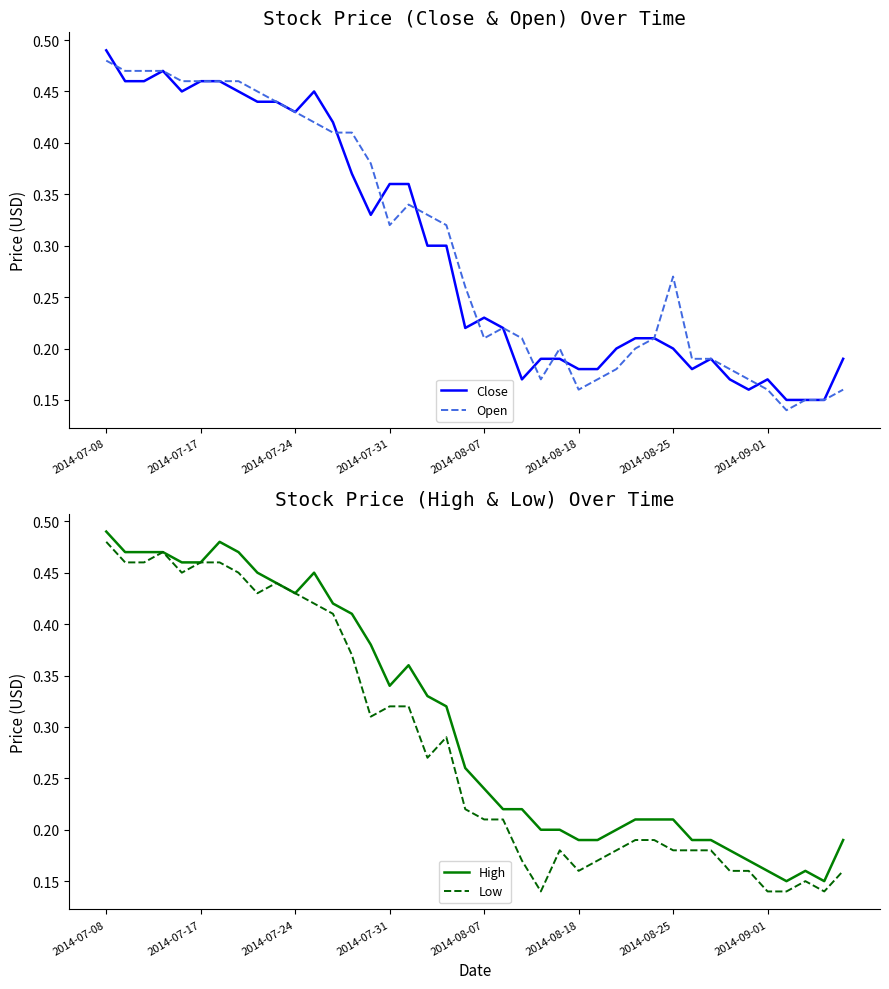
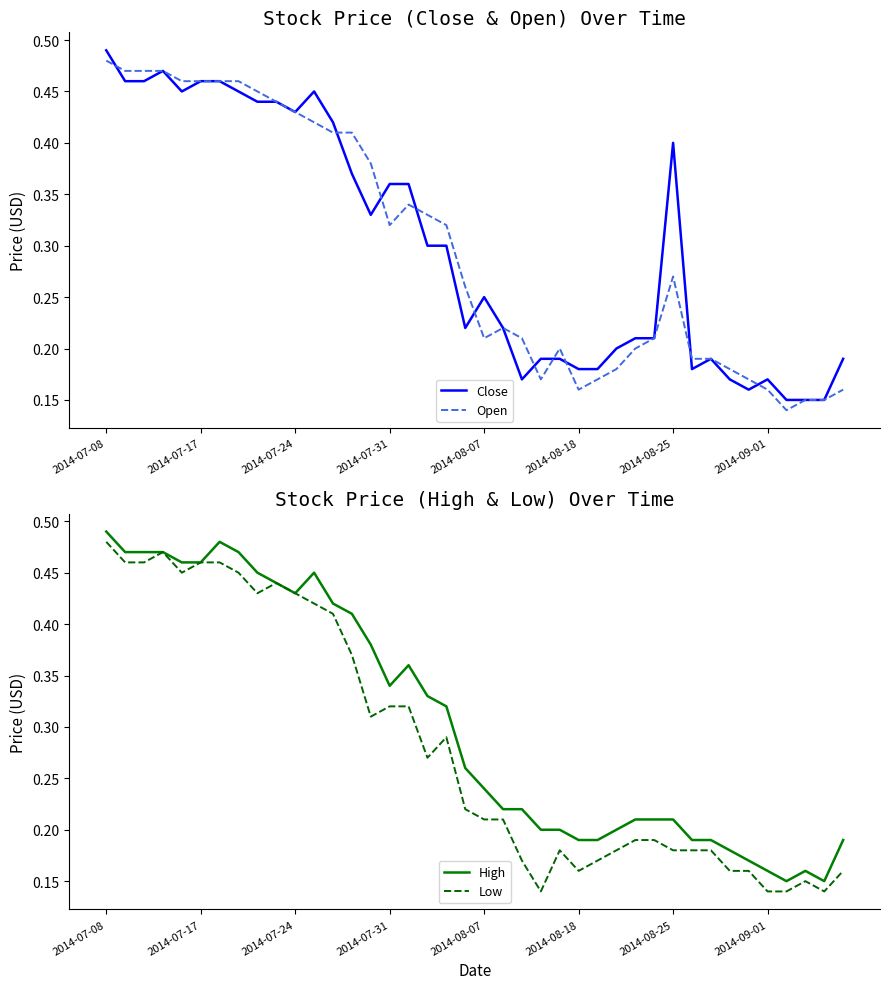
  {
    "Stock Price (Close & Open) Over Time": {
      "Close": {
        "2014-07-08": 0.49,
        "2014-07-31": 0.36,
-       "2014-08-07": 0.23,
+       "2014-08-07": 0.25,
        "2014-08-18": 0.18,
-       "2014-08-25": 0.2,
+       "2014-08-25": 0.4,
        "2014-09-01": 0.17
      },
      "Open": {
        "2014-07-08": 0.48,
        "2014-07-31": 0.32,
        "2014-08-07": 0.21,
        "2014-08-18": 0.16,
        "2014-08-25": 0.27,
        "2014-09-01": 0.16
      }
    }
  }
